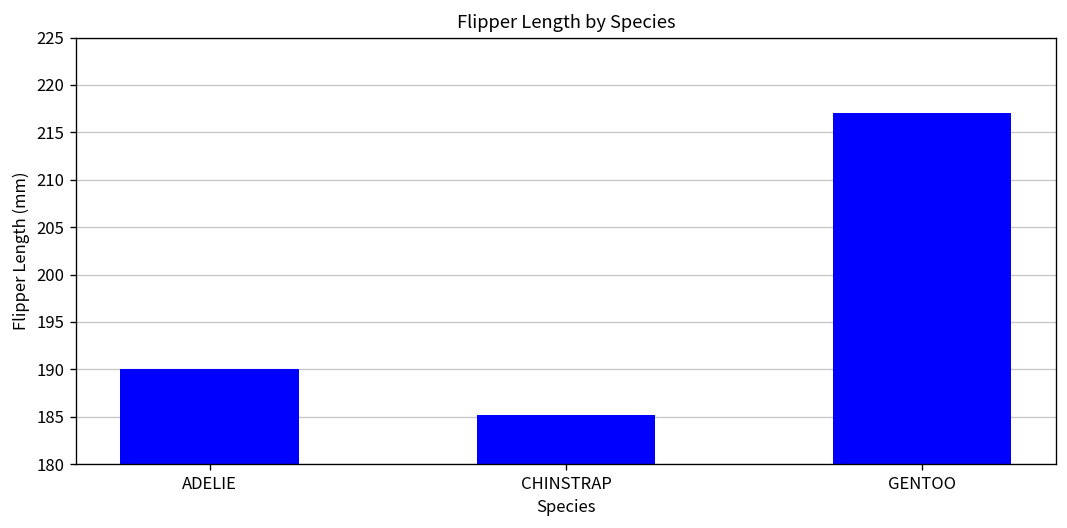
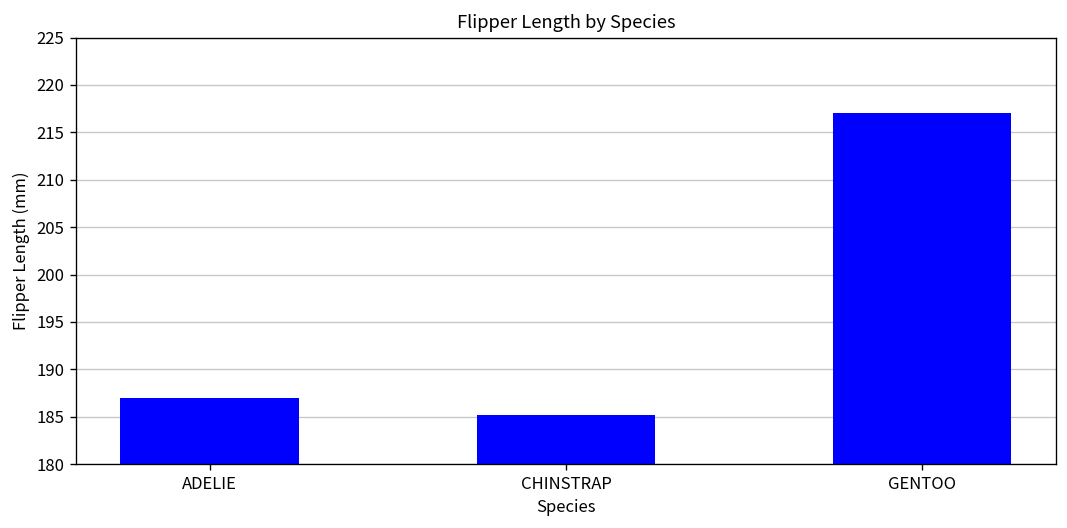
  {
-   "ADELIE": 190,
+   "ADELIE": 187,
    "CHINSTRAP": 185,
    "GENTOO": 217
  }
